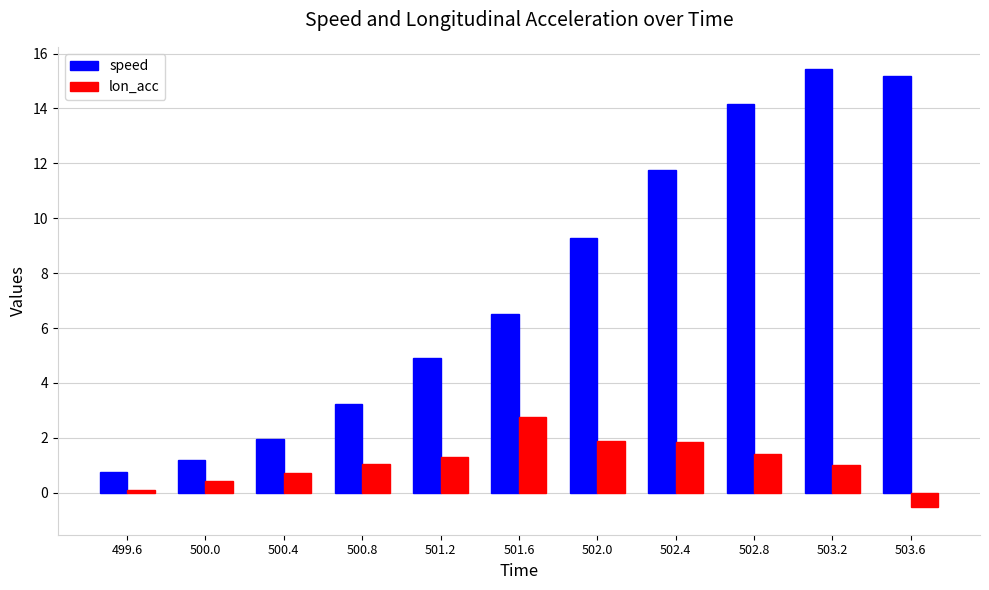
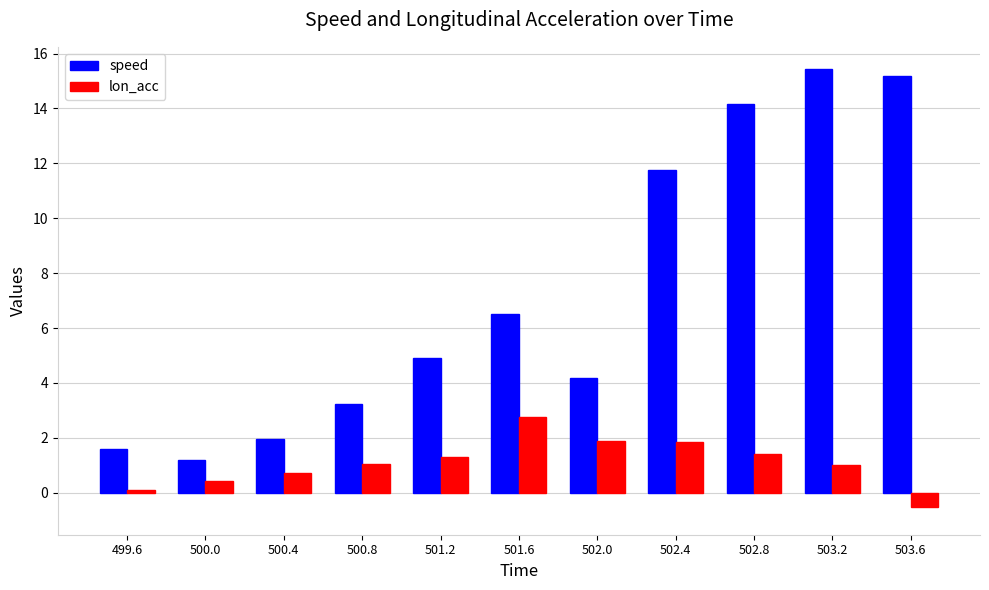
  {
    "speed": {
-     "499.6": 0.8,
+     "499.6": 1.6,
      "500.0": 1.2,
      "500.4": 2.0,
      "500.8": 3.2,
      "501.2": 4.9,
      "501.6": 6.5,
-     "502.0": 9.3,
+     "502.0": 4.2,
      "502.4": 11.7,
      "502.8": 14.2,
      "503.2": 15.4,
      "503.6": 15.2
    },
    "lon_acc": {
      "499.6": 0.1,
      "500.0": 0.4,
      "500.4": 0.7,
      "500.8": 1.0,
      "501.2": 1.3,
      "501.6": 2.7,
      "502.0": 1.9,
      "502.4": 1.8,
      "502.8": 1.4,
      "503.2": 1.0,
      "503.6": -0.5
    }
  }
